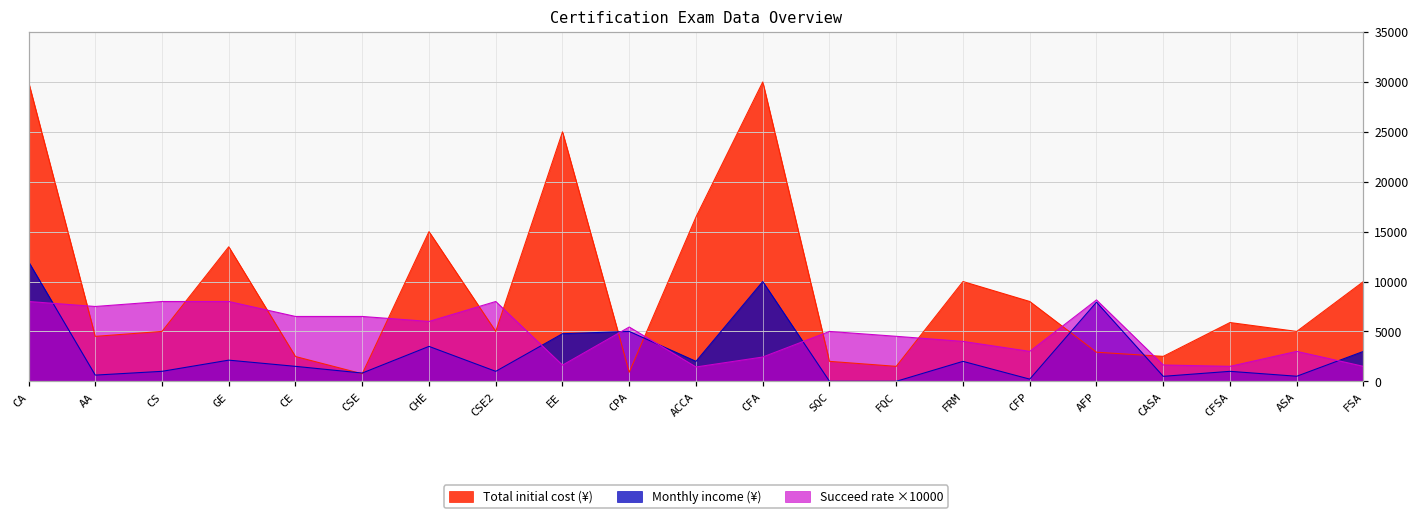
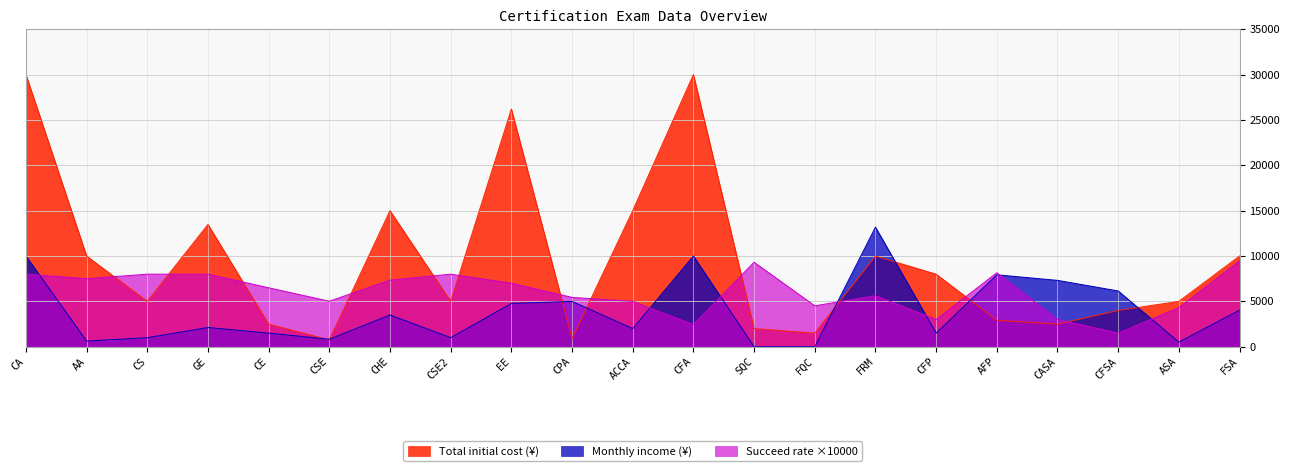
  {
    "Total initial cost (¥)": {
      "CA": 30000,
-     "AA": 5000,
+     "AA": 10000,
      "CS": 5000,
      "GE": 13000,
      "CE": 2000,
      "CHE": 15000,
      "CSE2": 5000,
-     "EE": 25000,
+     "EE": 26000,
      "CPA": 1000,
-     "ACCA": 16000,
+     "ACCA": 15000,
      "CFA": 30000,
      "SQC": 2000,
      "FQC": 2000,
      "FRM": 10000,
      "CFP": 8000,
      "AFP": 3000,
      "CASA": 3000,
-     "CFSA": 6000,
+     "CFSA": 4000,
      "ASA": 5000,
      "FSA": 10000
    },
    "Monthly income (¥)": {
-     "CA": 12000,
+     "CA": 10000,
      "AA": 1000,
      "CS": 1000,
      "GE": 2000,
      "CE": 2000,
      "CHE": 4000,
      "CSE2": 1000,
      "EE": 5000,
      "CPA": 5000,
      "ACCA": 2000,
      "CFA": 10000,
      "SQC": 0,
      "FQC": 0,
-     "FRM": 2000,
-     "CFP": 0,
-     "CASA": 1000,
-     "CFSA": 1000,
+     "FRM": 13000,
+     "CFP": 2000,
+     "CASA": 7000,
+     "CFSA": 6000,
      "ASA": 1000,
-     "FSA": 3000
+     "FSA": 4000
    },
    "Succeed rate ×10000": {
      "CA": 8000,
      "AA": 8000,
      "CS": 8000,
      "GE": 8000,
      "CE": 7000,
-     "CSE": 7000,
-     "CHE": 6000,
+     "CSE": 5000,
+     "CHE": 7000,
      "CSE2": 8000,
-     "EE": 2000,
+     "EE": 7000,
      "CPA": 5000,
-     "ACCA": 1000,
+     "ACCA": 5000,
      "CFA": 2000,
-     "SQC": 5000,
+     "SQC": 9000,
      "FQC": 5000,
-     "FRM": 4000,
+     "FRM": 6000,
      "CFP": 3000,
-     "CASA": 2000,
+     "CASA": 3000,
      "CFSA": 2000,
-     "ASA": 3000,
-     "FSA": 2000
+     "ASA": 4000,
+     "FSA": 9000
    }
  }
